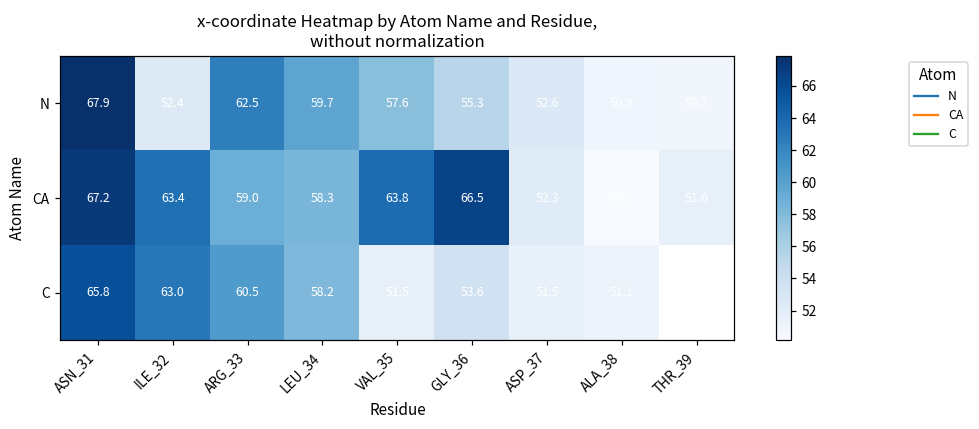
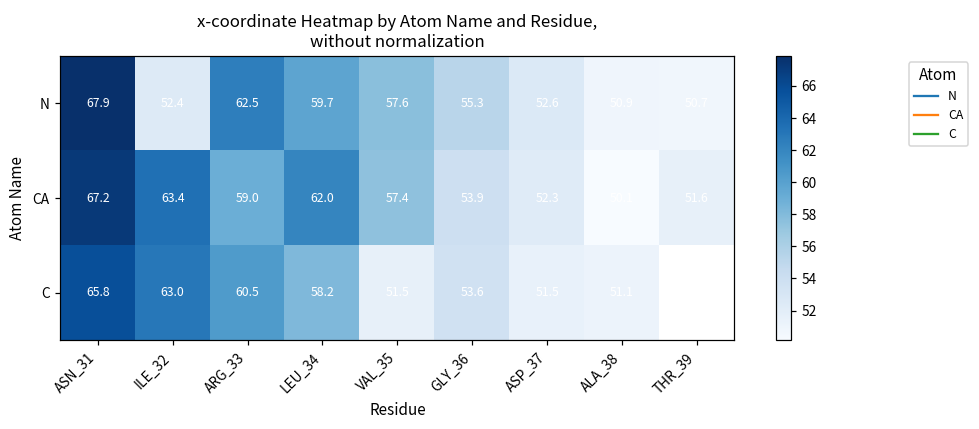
  {
    "N": {
      "ASN_31": 67.9,
      "ARG_33": 62.5,
      "LEU_34": 59.7,
      "VAL_35": 57.6,
      "GLY_36": 55.3
    },
    "CA": {
      "ASN_31": 67.2,
      "ILE_32": 63.4,
      "ARG_33": 59.0,
-     "LEU_34": 58.3,
-     "VAL_35": 63.8,
-     "GLY_36": 66.5
+     "LEU_34": 62.0,
+     "VAL_35": 57.4,
+     "GLY_36": 53.9
    },
    "C": {
      "ASN_31": 65.8,
      "ILE_32": 63.0,
      "ARG_33": 60.5,
      "LEU_34": 58.2
    }
  }
